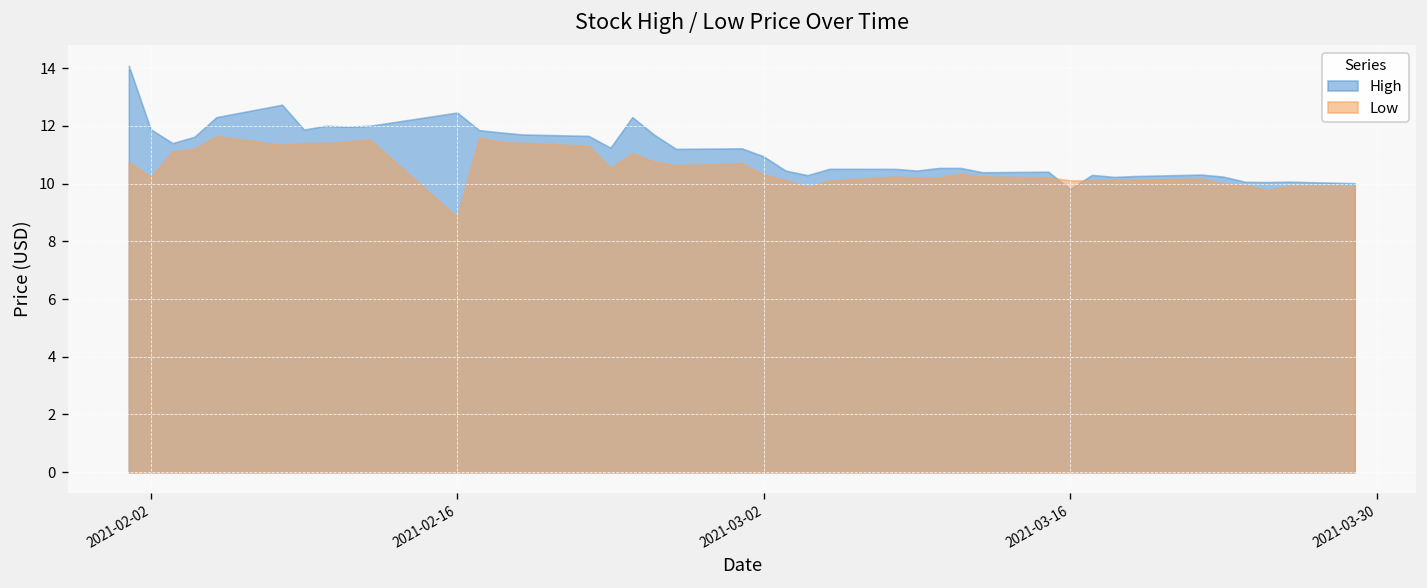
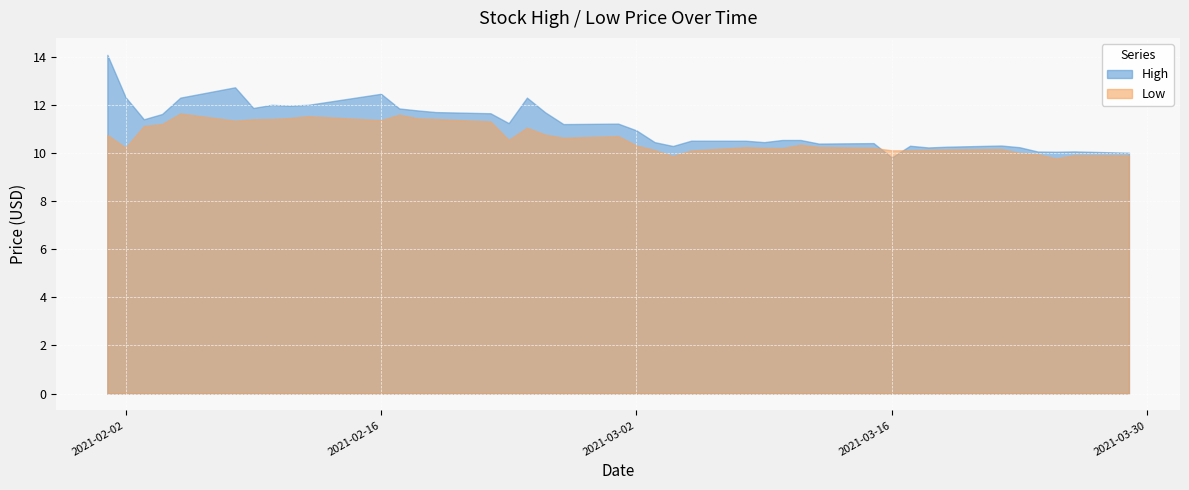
  {
    "High": {
-     "2021-02-02": 11.9,
+     "2021-02-02": 12.3,
      "2021-02-16": 12.5,
      "2021-03-02": 10.9,
      "2021-03-16": 9.8
    },
    "Low": {
      "2021-02-02": 10.2,
-     "2021-02-16": 8.8,
+     "2021-02-16": 11.4,
      "2021-03-02": 10.3,
      "2021-03-16": 10.1
    }
  }
